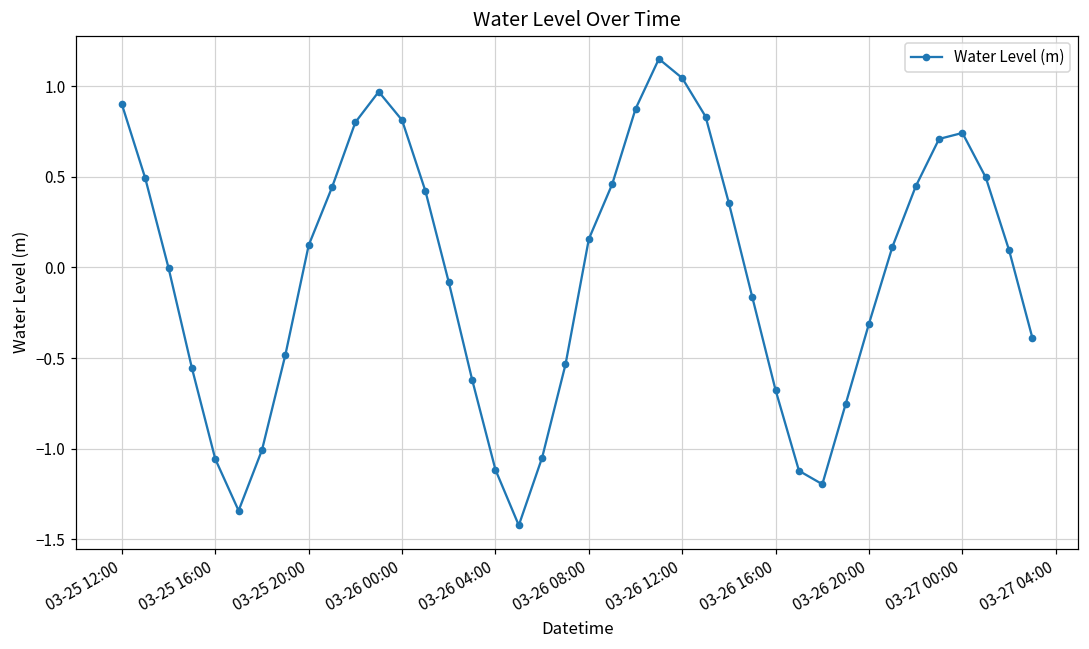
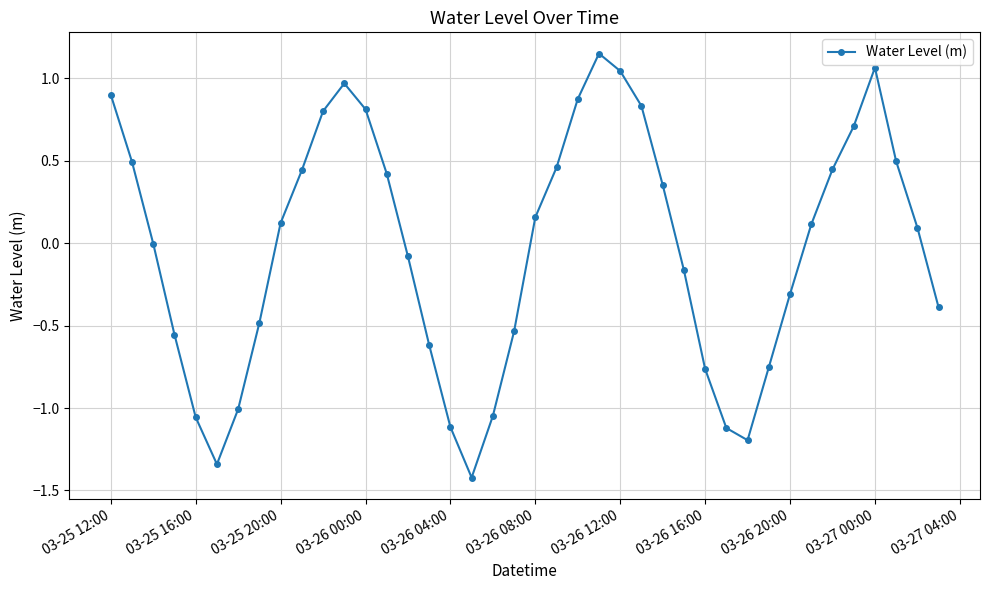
  {
    "03-25 12:00": 0.90,
    "03-25 16:00": -1.06,
    "03-25 20:00": 0.12,
    "03-26 00:00": 0.81,
    "03-26 04:00": -1.12,
    "03-26 08:00": 0.16,
    "03-26 12:00": 1.04,
-   "03-26 16:00": -0.68,
+   "03-26 16:00": -0.76,
    "03-26 20:00": -0.31,
-   "03-27 00:00": 0.74
+   "03-27 00:00": 1.06
  }
